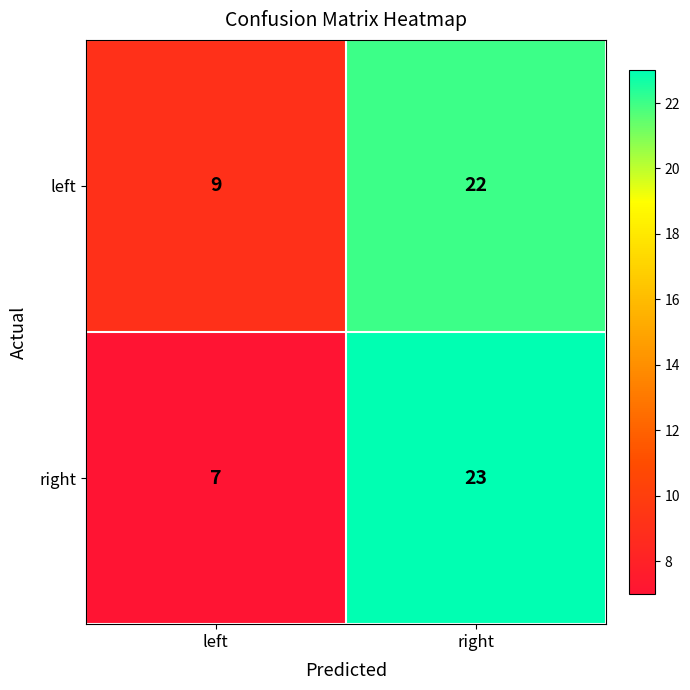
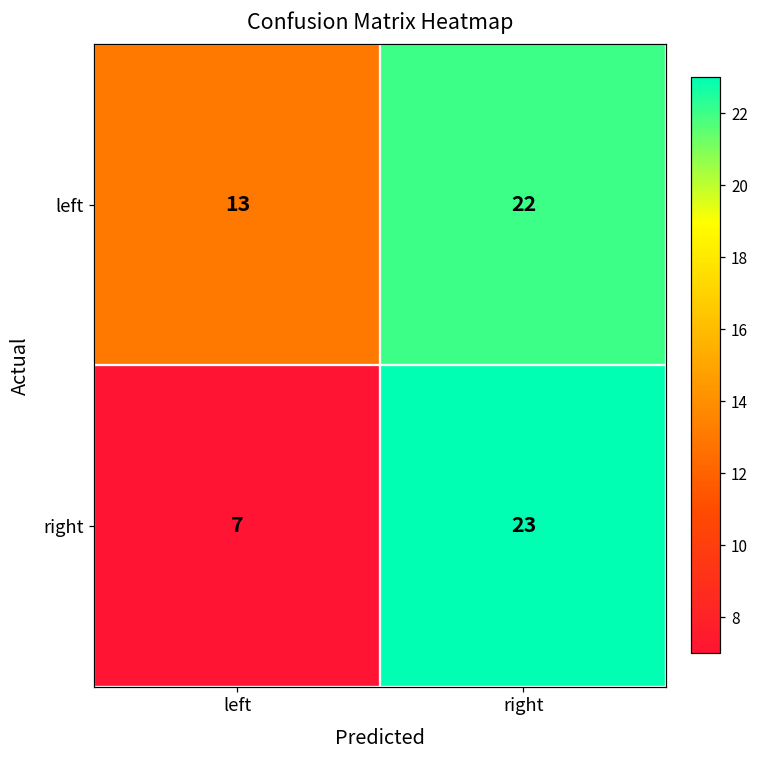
  {
    "left": {
-     "left": 9,
+     "left": 13,
      "right": 22
    },
    "right": {
      "left": 7,
      "right": 23
    }
  }
